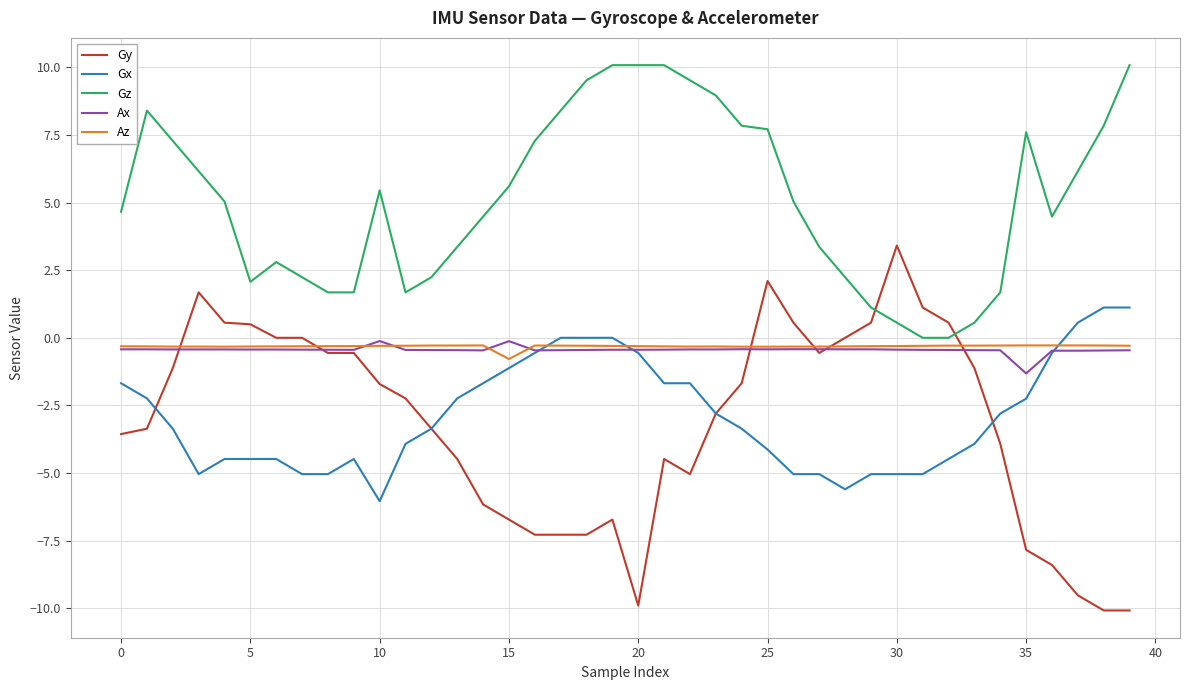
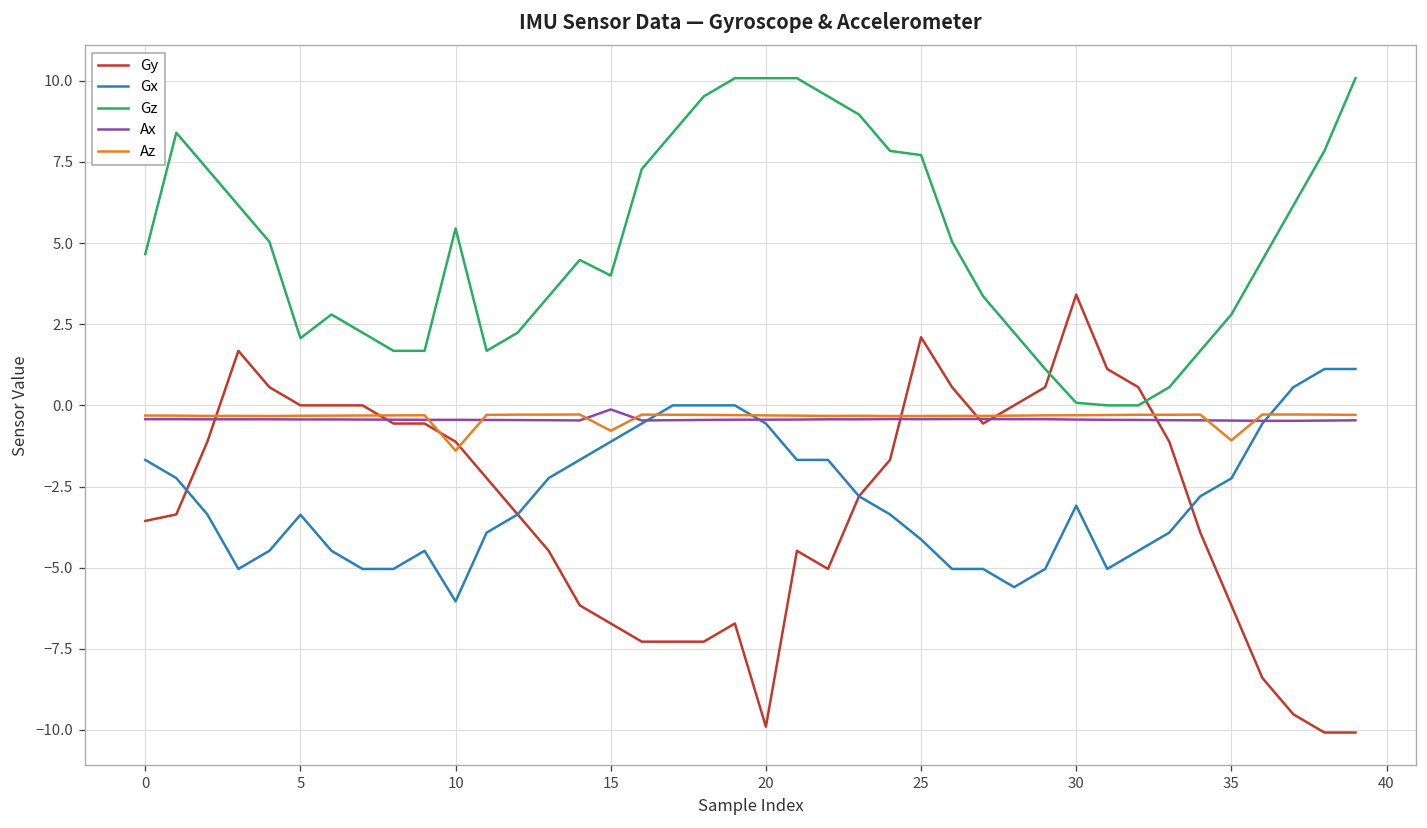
  {
    "Gy": {
      "0": -3.6,
-     "5": 0.5,
-     "10": -1.7,
+     "5": 0.0,
+     "10": -1.1,
      "15": -6.7,
      "20": -9.9,
      "25": 2.1,
      "30": 3.4,
-     "35": -7.8
+     "35": -6.2
    },
    "Gx": {
      "0": -1.7,
-     "5": -4.5,
+     "5": -3.4,
      "10": -6.0,
      "15": -1.1,
      "20": -0.6,
      "25": -4.1,
-     "30": -5.0,
+     "30": -3.1,
      "35": -2.3
    },
    "Gz": {
      "0": 4.7,
      "5": 2.1,
      "10": 5.5,
-     "15": 5.6,
+     "15": 4.0,
      "20": 10.1,
      "25": 7.7,
-     "30": 0.6,
-     "35": 7.6
+     "30": 0.1,
+     "35": 2.8
    },
    "Ax": {
      "0": -0.4,
      "5": -0.4,
-     "10": -0.1,
+     "10": -0.4,
      "15": -0.1,
      "20": -0.4,
      "25": -0.4,
      "30": -0.4,
-     "35": -1.3
+     "35": -0.5
    },
    "Az": {
      "0": -0.3,
      "5": -0.3,
-     "10": -0.3,
+     "10": -1.4,
      "15": -0.8,
      "20": -0.3,
      "25": -0.3,
      "30": -0.3,
-     "35": -0.3
+     "35": -1.1
    }
  }
